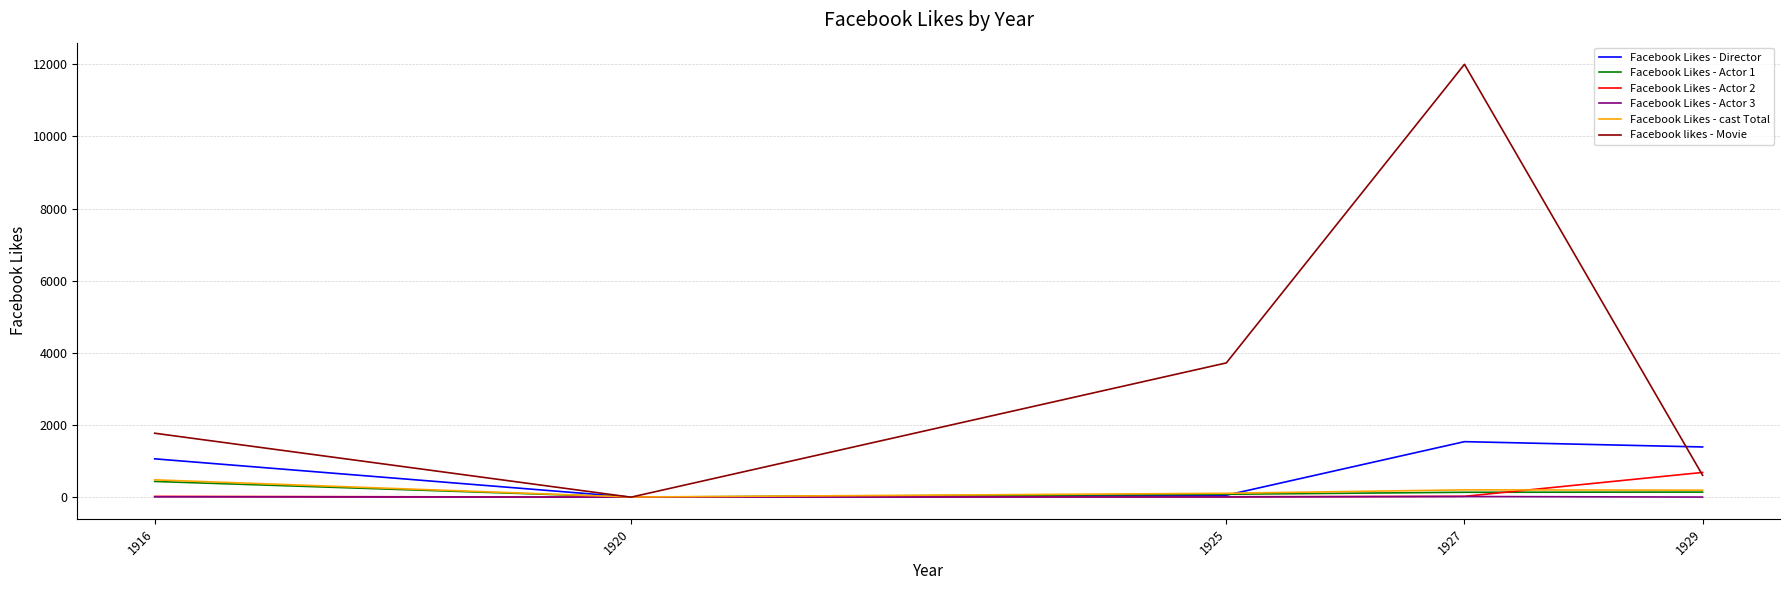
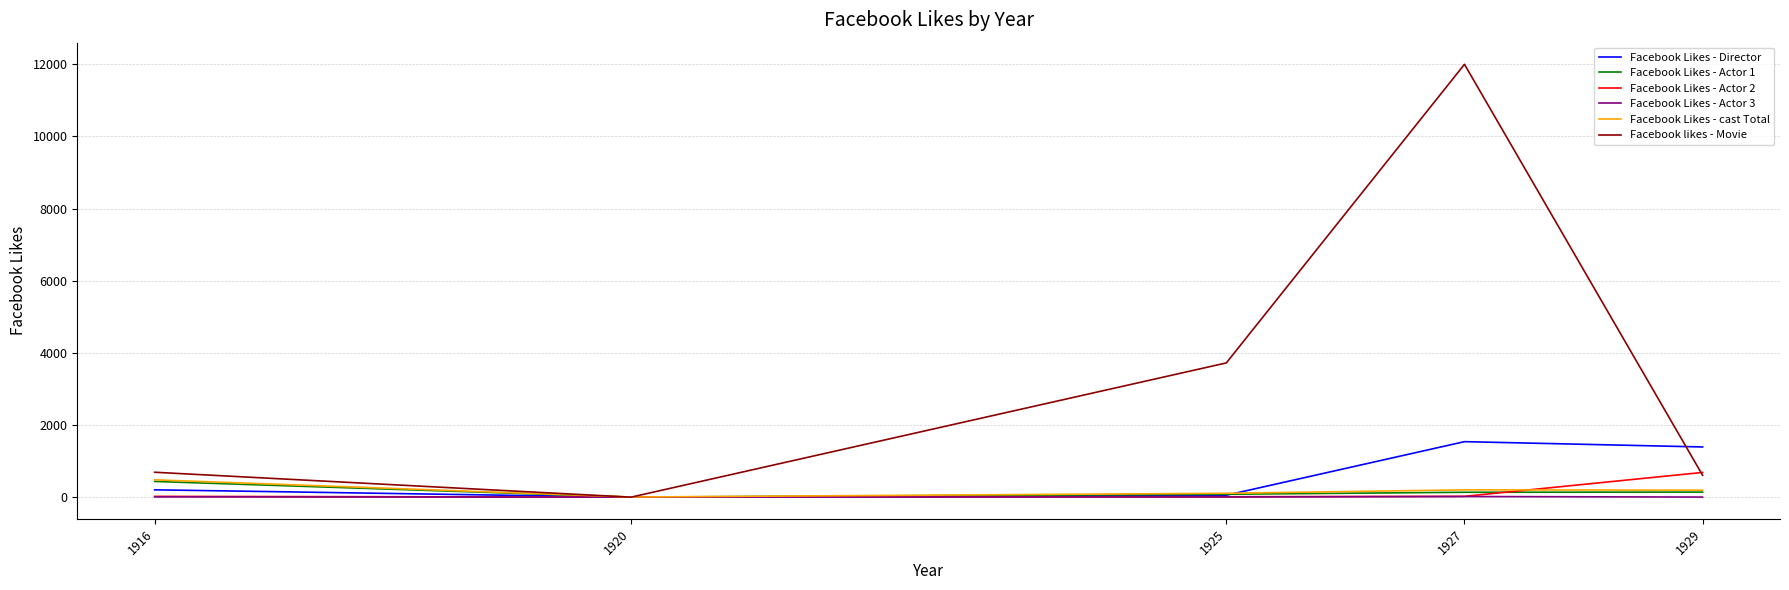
  {
    "Facebook Likes - Director": {
-     "1916": 1100,
+     "1916": 200,
      "1927": 1500,
      "1929": 1400
    },
    "Facebook Likes - Actor 2": {
      "1929": 700
    },
    "Facebook Likes - Actor 3": {
      "1929": 0
    },
    "Facebook likes - Movie": {
-     "1916": 1800,
+     "1916": 700,
      "1925": 3700,
      "1927": 12000,
      "1929": 600
    }
  }
